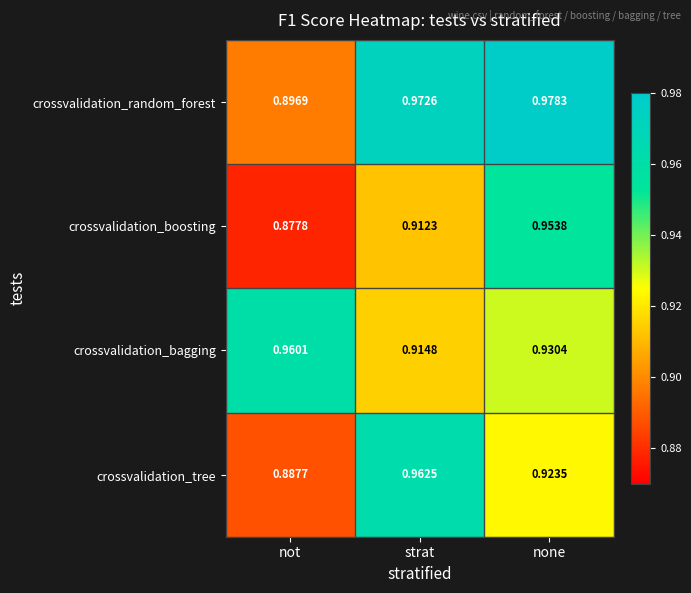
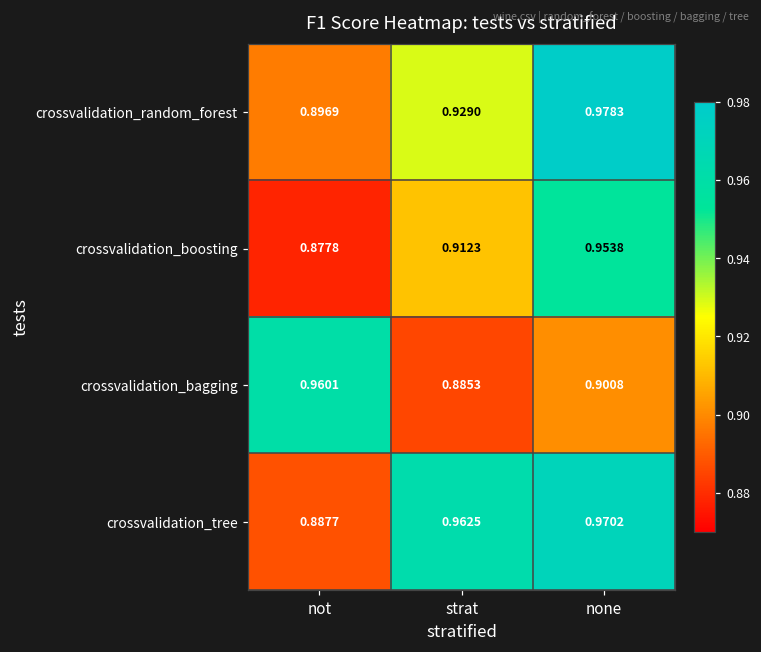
  {
    "crossvalidation_random_forest": {
      "not": 0.8969,
-     "strat": 0.9726,
+     "strat": 0.9290,
      "none": 0.9783
    },
    "crossvalidation_boosting": {
      "not": 0.8778,
      "strat": 0.9123,
      "none": 0.9538
    },
    "crossvalidation_bagging": {
      "not": 0.9601,
-     "strat": 0.9148,
-     "none": 0.9304
+     "strat": 0.8853,
+     "none": 0.9008
    },
    "crossvalidation_tree": {
      "not": 0.8877,
      "strat": 0.9625,
-     "none": 0.9235
+     "none": 0.9702
    }
  }
